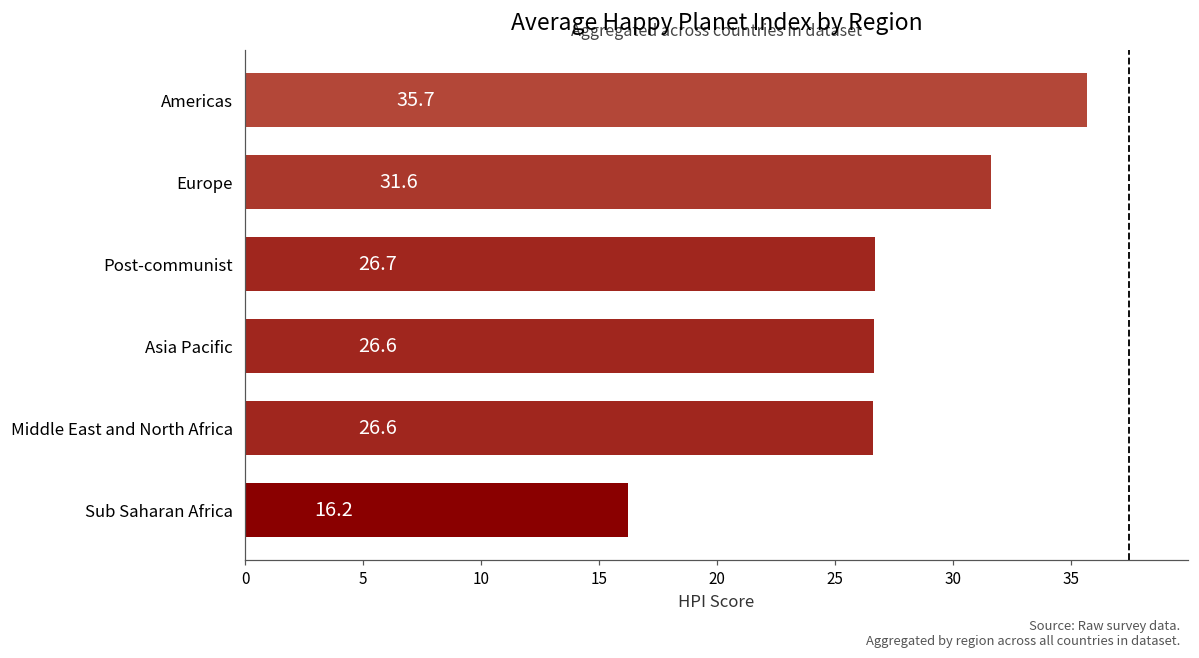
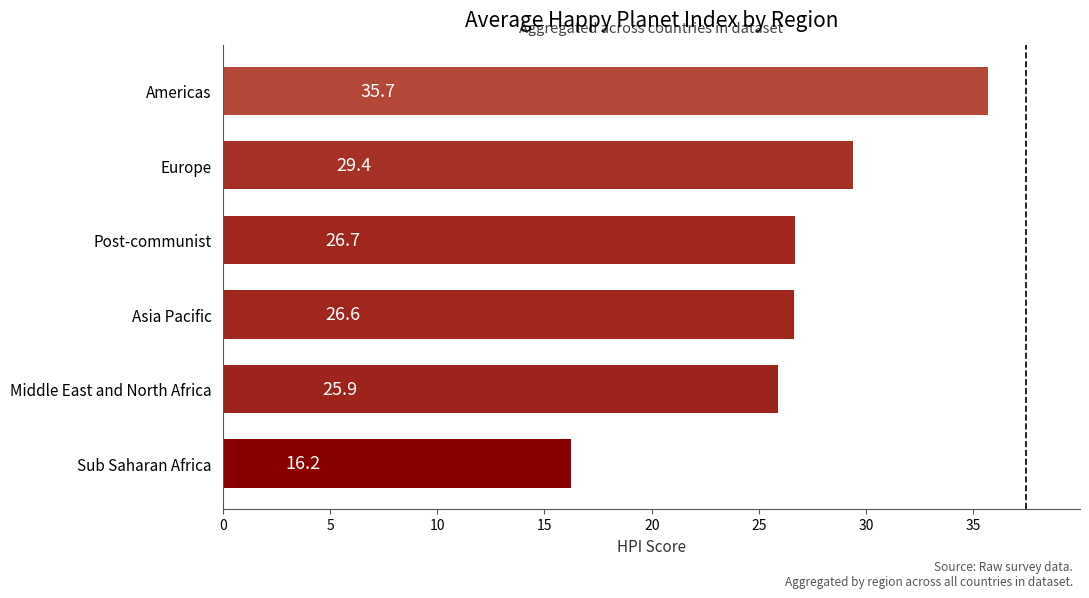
  {
    "Americas": 35.7,
-   "Europe": 31.6,
+   "Europe": 29.4,
    "Post-communist": 26.7,
    "Asia Pacific": 26.6,
-   "Middle East and North Africa": 26.6,
+   "Middle East and North Africa": 25.9,
    "Sub Saharan Africa": 16.2
  }
